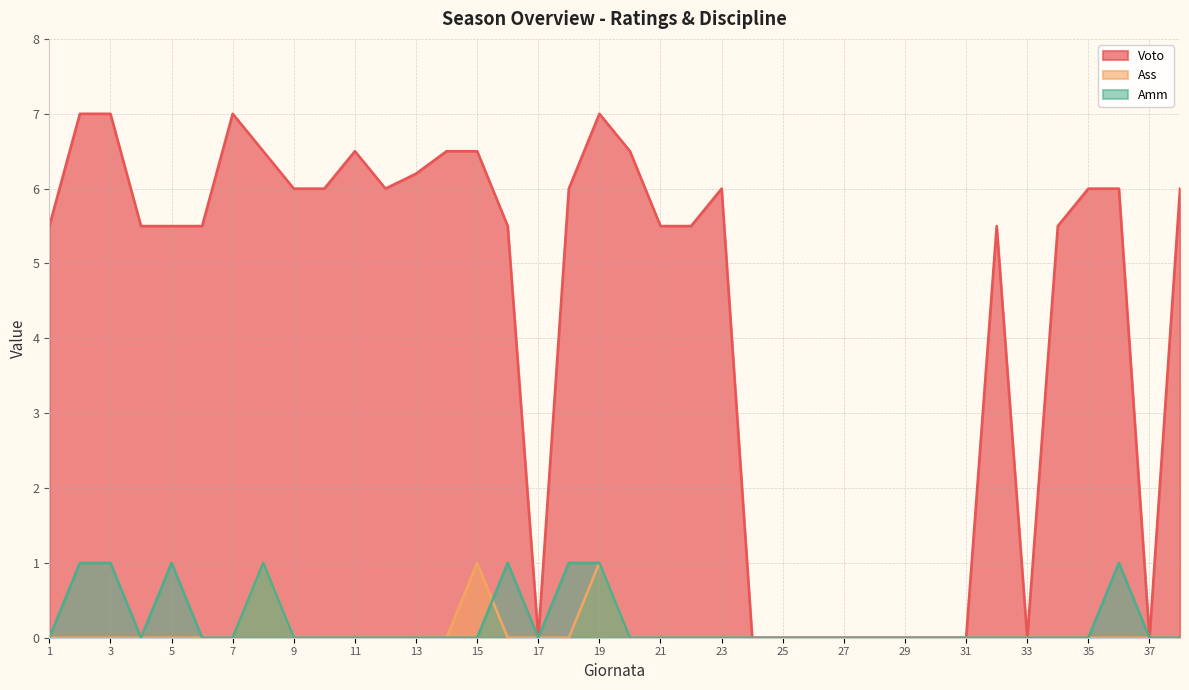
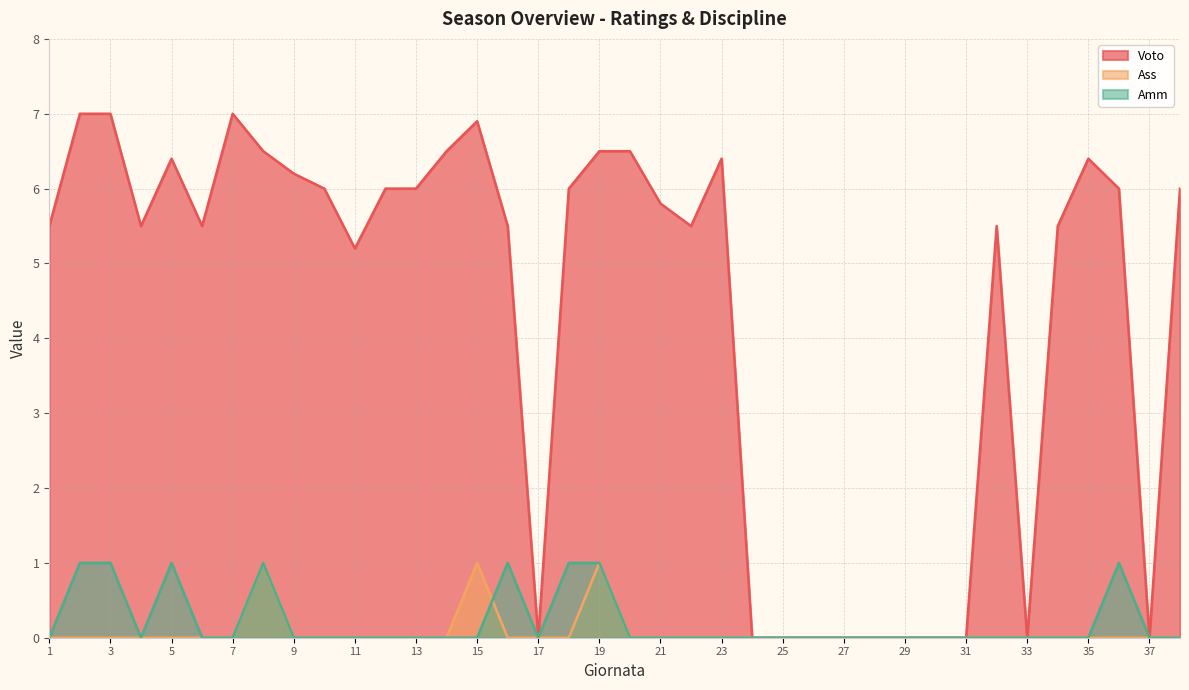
  {
    "Voto": {
      "1": 5.5,
      "3": 7.0,
-     "5": 5.5,
+     "5": 6.4,
      "7": 7.0,
-     "9": 6.0,
-     "11": 6.5,
-     "13": 6.2,
-     "15": 6.5,
-     "19": 7.0,
-     "21": 5.5,
-     "23": 6.0,
-     "35": 6.0
+     "9": 6.2,
+     "11": 5.2,
+     "13": 6.0,
+     "15": 6.9,
+     "19": 6.5,
+     "21": 5.8,
+     "23": 6.4,
+     "35": 6.4
    },
    "Ass": {
      "3": 0.0,
      "5": 0.0,
      "15": 1.0
    },
    "Amm": {
      "3": 1.0,
      "5": 1.0,
      "15": 0.0
    }
  }
